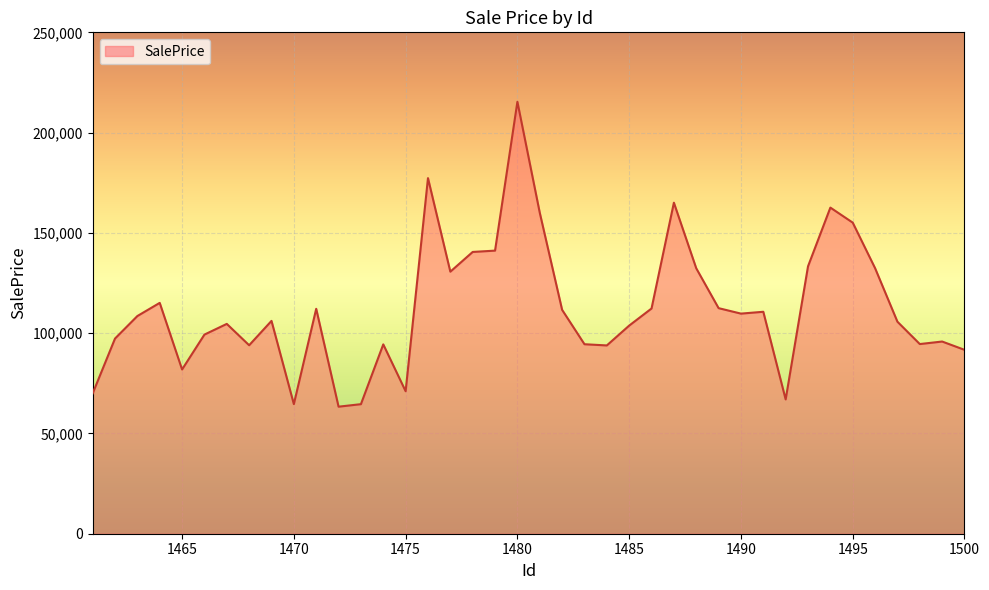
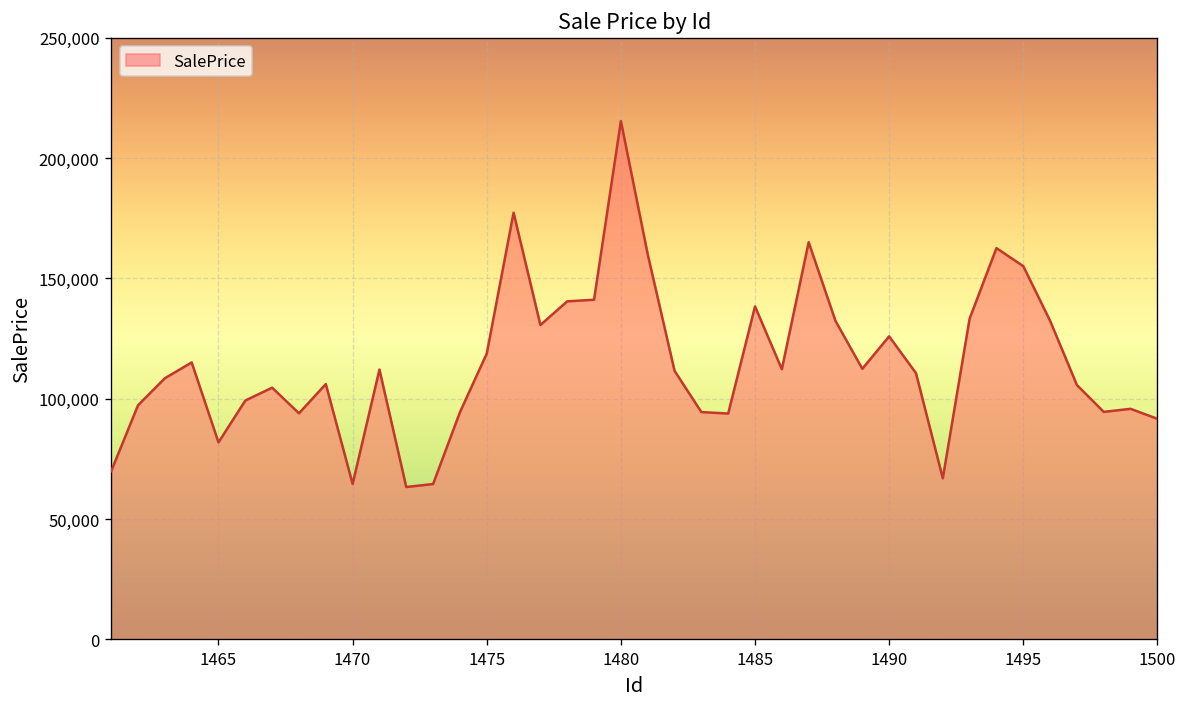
  {
    "1465": "82,000",
    "1470": "65,000",
-   "1475": "71,000",
+   "1475": "119,000",
    "1480": "215,000",
-   "1485": "104,000",
-   "1490": "110,000",
+   "1485": "138,000",
+   "1490": "126,000",
    "1495": "155,000",
    "1500": "92,000"
  }
